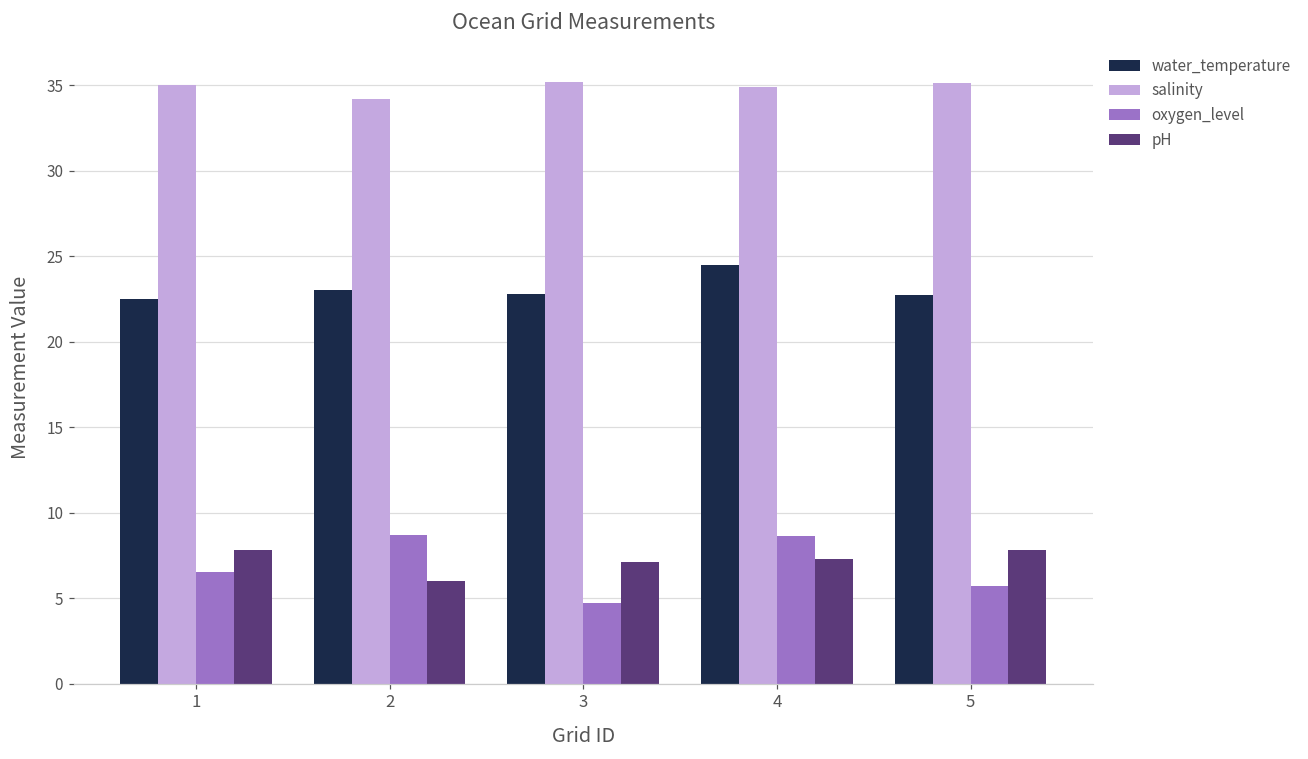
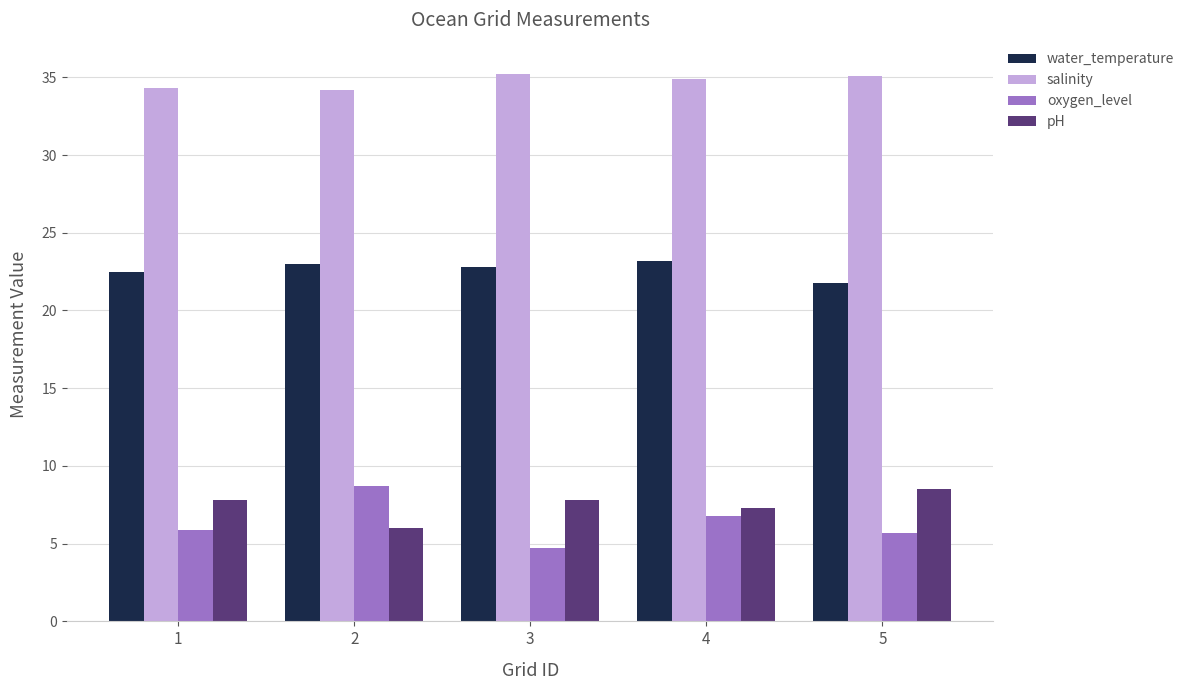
  {
    "water_temperature": {
      "1": 22.5,
      "2": 23.0,
      "3": 22.8,
-     "4": 24.5,
-     "5": 22.7
+     "4": 23.2,
+     "5": 21.8
    },
    "salinity": {
-     "1": 35.0,
+     "1": 34.3,
      "2": 34.2,
      "3": 35.2,
      "4": 34.9,
      "5": 35.1
    },
    "oxygen_level": {
-     "1": 6.5,
+     "1": 5.9,
      "2": 8.7,
      "3": 4.7,
-     "4": 8.6,
+     "4": 6.8,
      "5": 5.7
    },
    "pH": {
      "1": 7.8,
      "2": 6.0,
-     "3": 7.1,
+     "3": 7.8,
      "4": 7.3,
-     "5": 7.8
+     "5": 8.5
    }
  }
